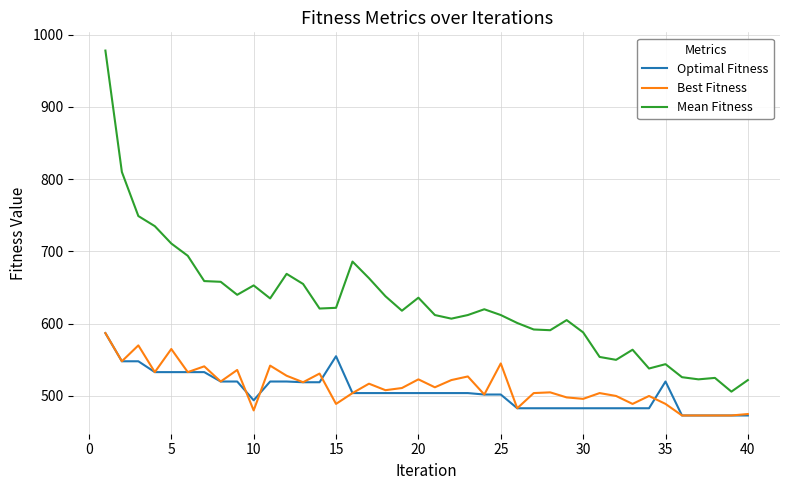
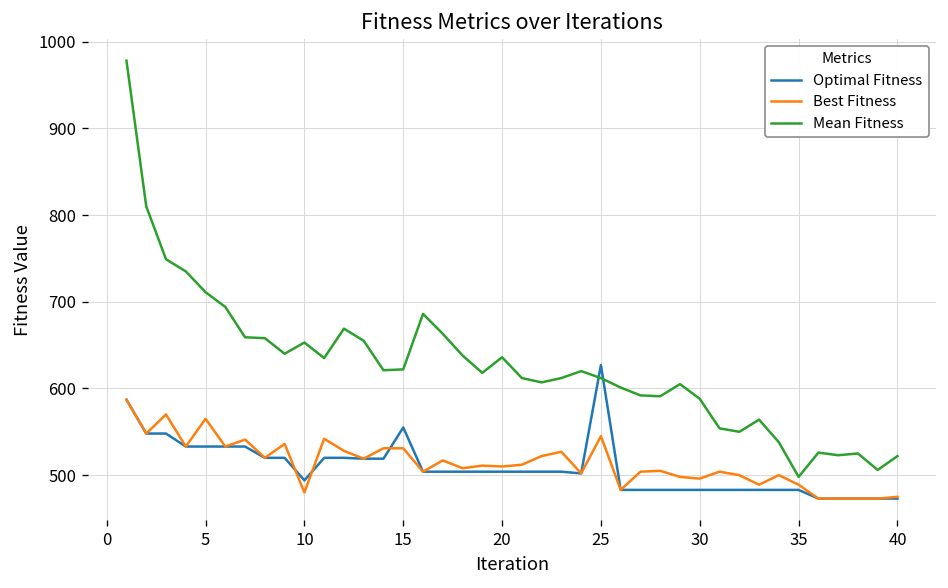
  {
    "Optimal Fitness": {
      "5": 530,
      "10": 490,
      "15": 560,
      "20": 500,
-     "25": 500,
+     "25": 630,
      "30": 480,
-     "35": 520
+     "35": 480
    },
    "Best Fitness": {
      "5": 570,
      "10": 480,
-     "15": 490,
-     "20": 520,
+     "15": 530,
+     "20": 510,
      "25": 550,
      "30": 500,
      "35": 490
    },
    "Mean Fitness": {
      "5": 710,
      "10": 650,
      "15": 620,
      "20": 640,
      "25": 610,
      "30": 590,
-     "35": 540,
+     "35": 500,
      "40": 520
    }
  }
